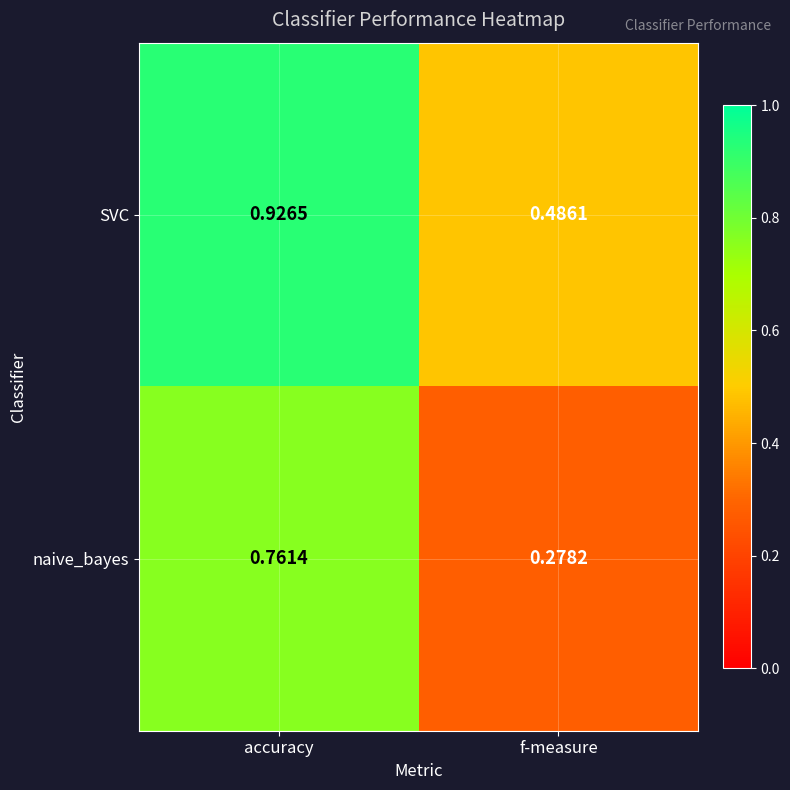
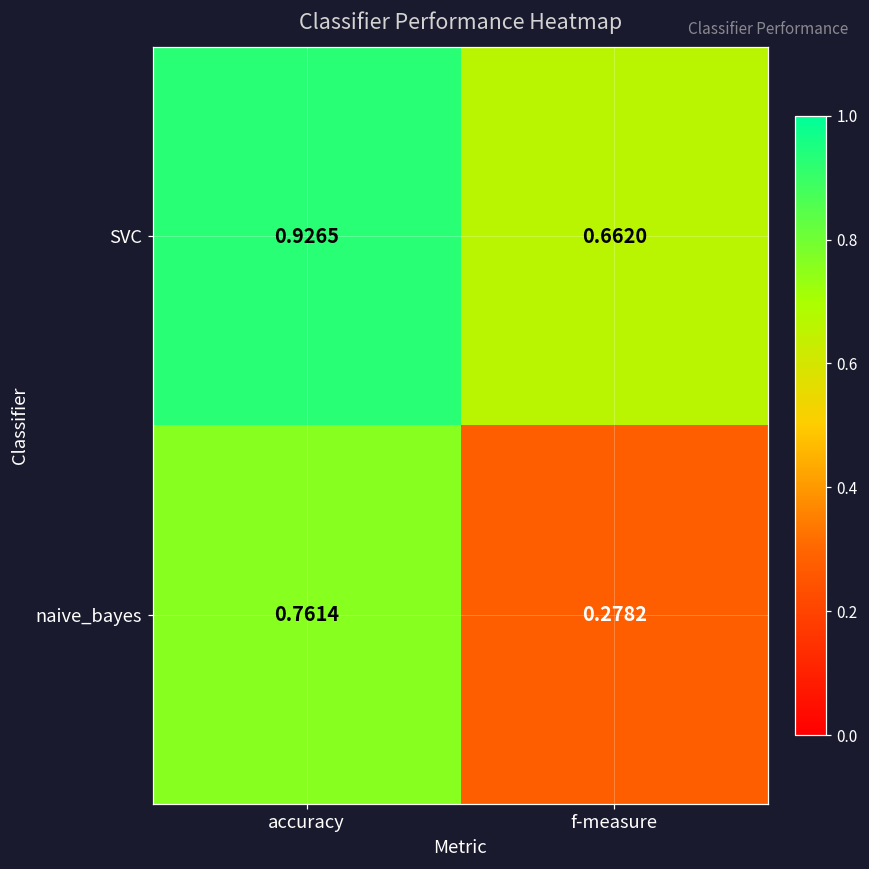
  {
    "SVC": {
      "accuracy": 0.9265,
-     "f-measure": 0.4861
+     "f-measure": 0.6620
    },
    "naive_bayes": {
      "accuracy": 0.7614,
      "f-measure": 0.2782
    }
  }
